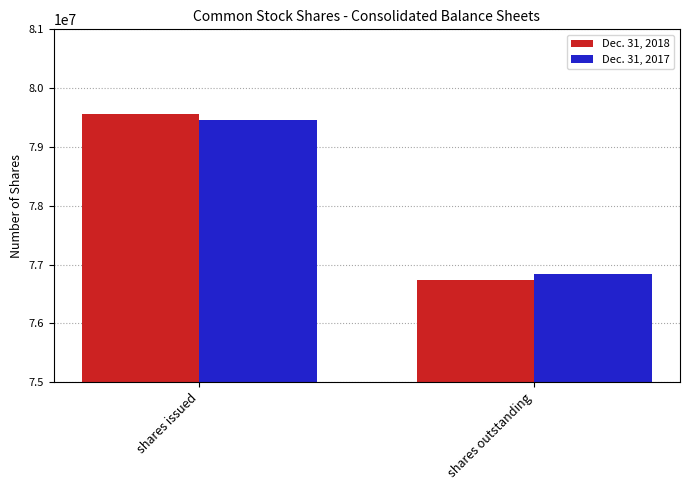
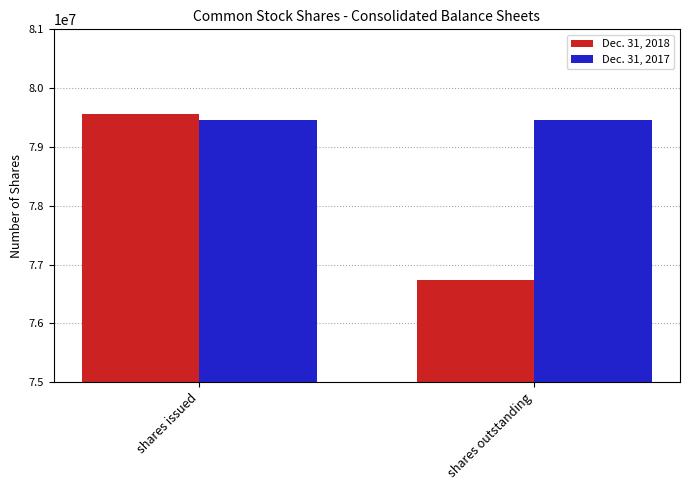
  {
    "Dec. 31, 2018": {
      "shares issued": 79600000,
      "shares outstanding": 76700000
    },
    "Dec. 31, 2017": {
      "shares issued": 79500000,
-     "shares outstanding": 76800000
+     "shares outstanding": 79500000
    }
  }
